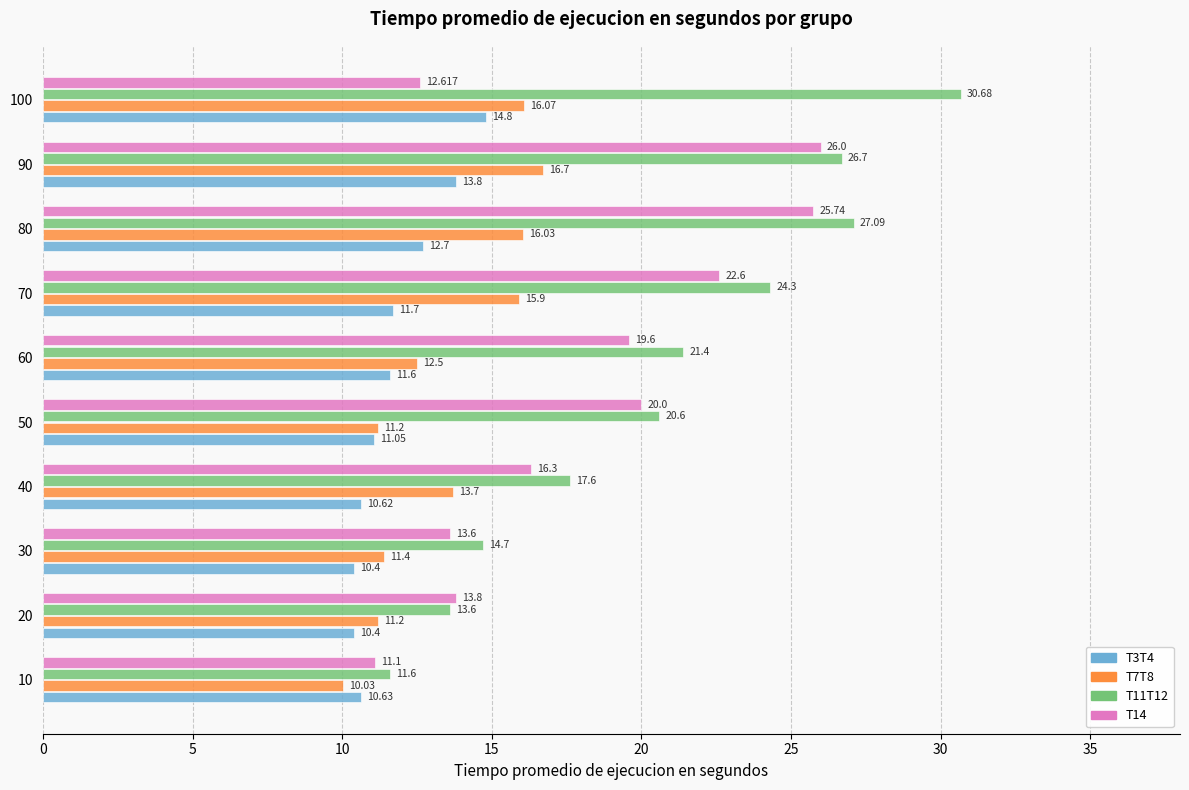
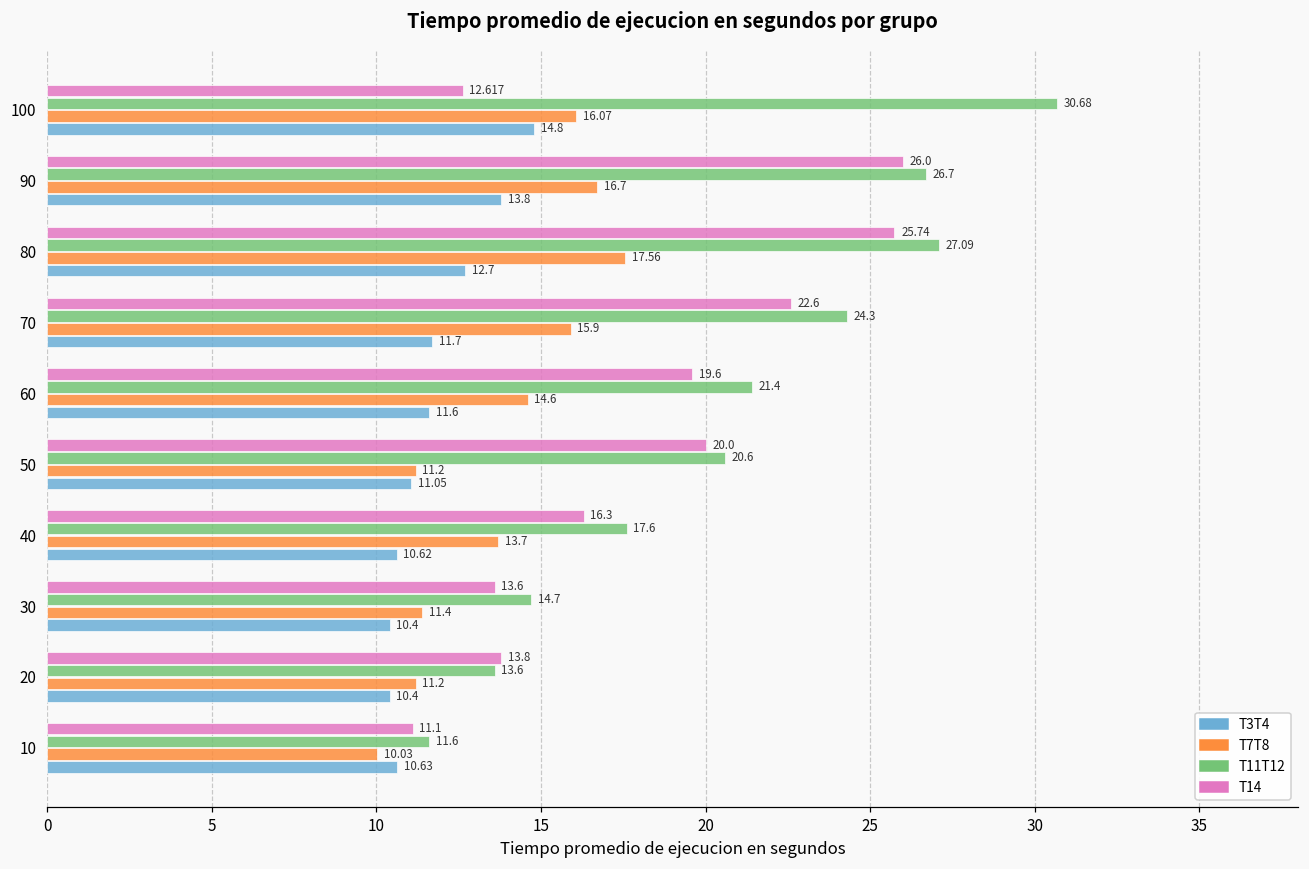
  {
    "T3T4": {
      "100": 14.8,
      "90": 13.8,
      "80": 12.7,
      "70": 11.7,
      "60": 11.6,
      "50": 11.05,
      "40": 10.62,
      "30": 10.4,
      "20": 10.4,
      "10": 10.63
    },
    "T7T8": {
      "100": 16.07,
      "90": 16.7,
-     "80": 16.03,
+     "80": 17.56,
      "70": 15.9,
-     "60": 12.5,
+     "60": 14.6,
      "50": 11.2,
      "40": 13.7,
      "30": 11.4,
      "20": 11.2,
      "10": 10.03
    },
    "T11T12": {
      "100": 30.68,
      "90": 26.7,
      "80": 27.09,
      "70": 24.3,
      "60": 21.4,
      "50": 20.6,
      "40": 17.6,
      "30": 14.7,
      "20": 13.6,
      "10": 11.6
    },
    "T14": {
      "100": 12.617,
      "90": 26.0,
      "80": 25.74,
      "70": 22.6,
      "60": 19.6,
      "50": 20.0,
      "40": 16.3,
      "30": 13.6,
      "20": 13.8,
      "10": 11.1
    }
  }
